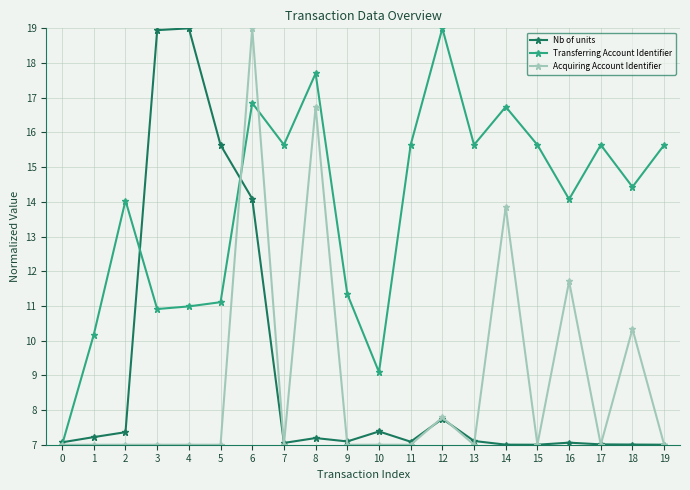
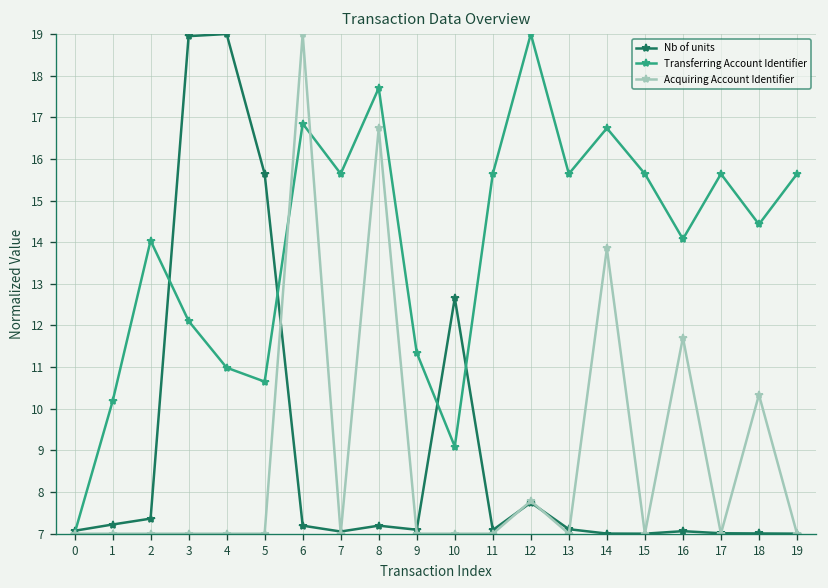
  {
    "Nb of units": {
      "1": 7.2,
      "2": 7.4,
      "3": 18.9,
      "4": 19.0,
      "5": 15.6,
-     "6": 14.1,
+     "6": 7.2,
      "8": 7.2,
      "9": 7.1,
-     "10": 7.4,
+     "10": 12.7,
      "11": 7.1,
      "13": 7.1,
      "14": 7.0,
      "16": 7.1,
      "18": 7.0
    },
    "Transferring Account Identifier": {
      "1": 10.2,
      "2": 14.0,
-     "3": 10.9,
+     "3": 12.1,
      "4": 11.0,
-     "5": 11.1,
+     "5": 10.7,
      "6": 16.8,
      "7": 15.6,
      "8": 17.7,
      "9": 11.3,
      "10": 9.1,
      "11": 15.6,
      "12": 19.0,
      "13": 15.6,
      "14": 16.7,
      "15": 15.6,
      "16": 14.1,
      "17": 15.6,
      "18": 14.4,
      "19": 15.6
    },
    "Acquiring Account Identifier": {
      "1": 7.0,
      "2": 7.0,
      "3": 7.0,
      "4": 7.0,
      "5": 7.0,
      "6": 19.0,
      "8": 16.7,
      "9": 7.0,
      "10": 7.0,
      "11": 7.0,
      "13": 7.0,
      "14": 13.8,
      "16": 11.7,
      "18": 10.3
    }
  }
